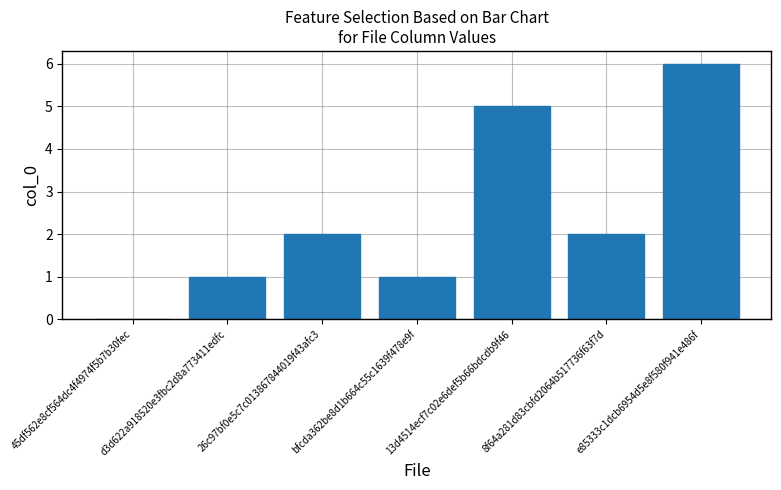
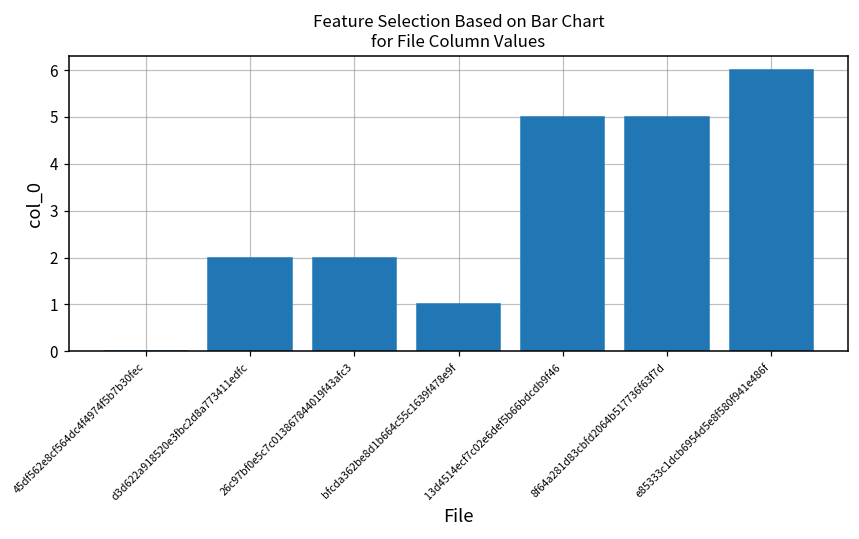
  {
    "45df562e8cf564dc4f4974f5b7b30fec": 0,
-   "d3d622a918520e3fbc2d8a773411edfc": 1,
+   "d3d622a918520e3fbc2d8a773411edfc": 2,
    "26c97bf0e5c7c013867844019f43afc3": 2,
    "bfcda362be8d1b664c55c1639f478e9f": 1,
    "13d4514ecf7c02e6def5b66bdcdb9f46": 5,
-   "8f64a281d83cbfd2064b517736f63f7d": 2,
+   "8f64a281d83cbfd2064b517736f63f7d": 5,
    "e85333c1dcb6954d5e8f580f941e486f": 6
  }
